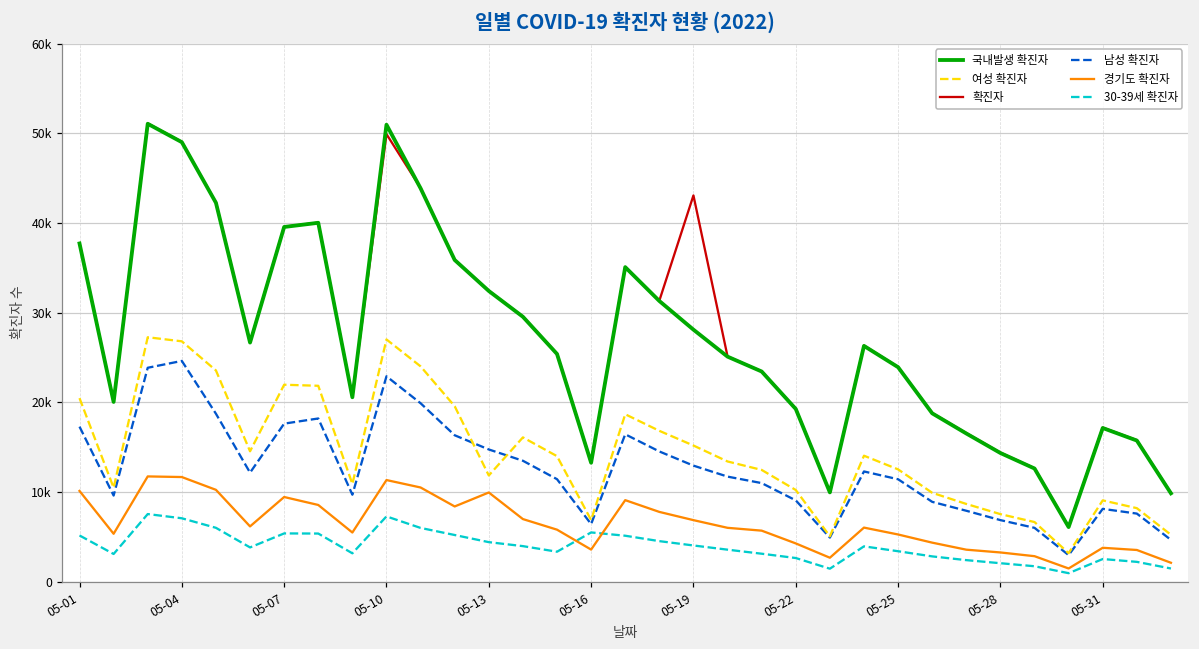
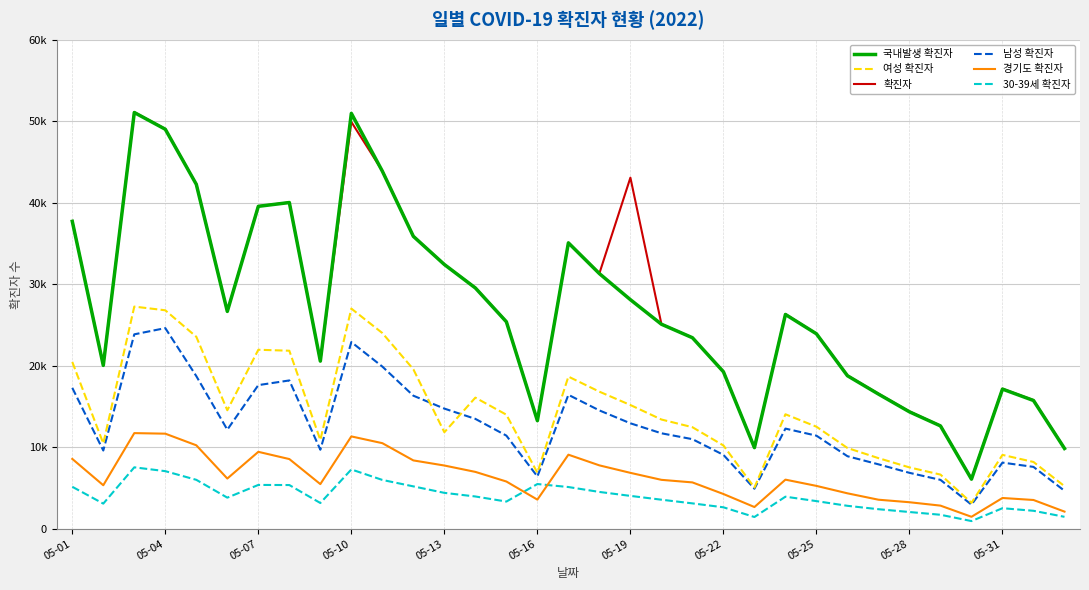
  {
    "국내발생 확진자": {
      "05-10": 51000,
      "05-19": 28000
    },
    "여성 확진자": {
      "05-01": 20000,
      "05-04": 27000,
      "05-07": 22000,
      "05-10": 27000,
      "05-13": 12000,
      "05-16": 7000,
      "05-19": 15000,
      "05-22": 10000,
      "05-25": 13000,
      "05-28": 8000,
      "05-31": 9000
    },
    "확진자": {
      "05-10": 50000,
      "05-19": 43000
    },
    "남성 확진자": {
      "05-01": 17000,
      "05-04": 25000,
      "05-07": 18000,
      "05-10": 23000,
      "05-13": 15000,
      "05-16": 6000,
      "05-19": 13000,
      "05-22": 9000,
      "05-25": 11000,
      "05-28": 7000,
      "05-31": 8000
    },
    "경기도 확진자": {
-     "05-01": 10000,
+     "05-01": 9000,
      "05-04": 12000,
      "05-07": 9000,
      "05-10": 11000,
-     "05-13": 10000,
+     "05-13": 8000,
      "05-16": 4000,
      "05-19": 7000,
      "05-22": 4000,
      "05-25": 5000,
      "05-28": 3000,
      "05-31": 4000
    },
    "30-39세 확진자": {
      "05-01": 5000,
      "05-04": 7000,
      "05-07": 5000,
      "05-10": 7000,
      "05-13": 4000,
      "05-16": 5000,
      "05-19": 4000,
      "05-22": 3000,
      "05-25": 3000,
      "05-28": 2000,
      "05-31": 3000
    }
  }
